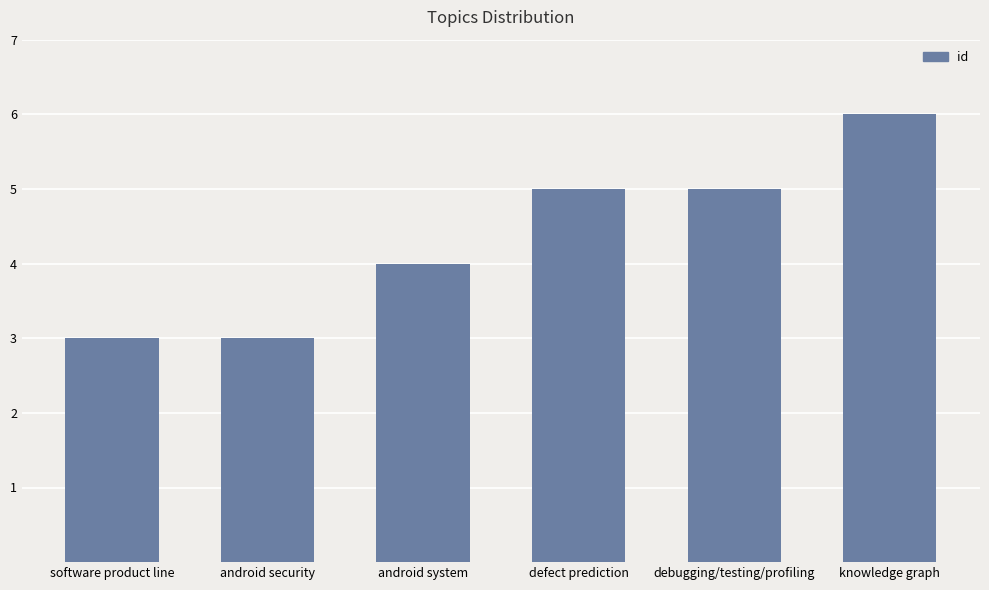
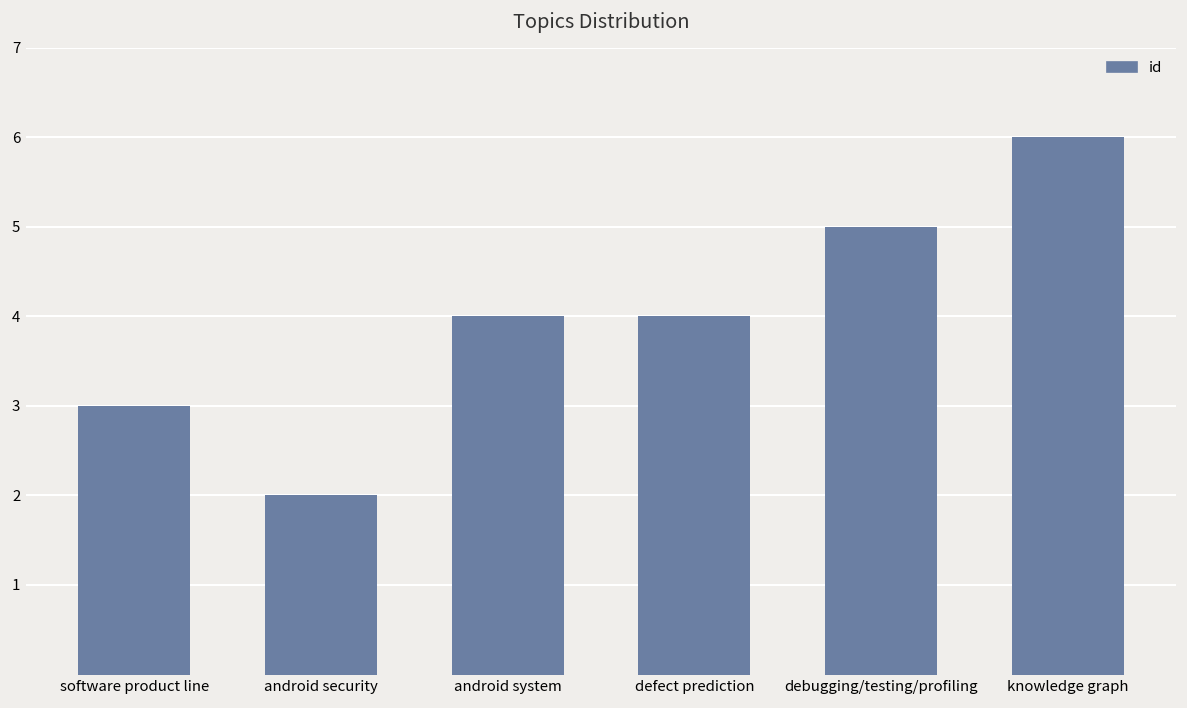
  {
    "software product line": 3,
-   "android security": 3,
+   "android security": 2,
    "android system": 4,
-   "defect prediction": 5,
+   "defect prediction": 4,
    "debugging/testing/profiling": 5,
    "knowledge graph": 6
  }
